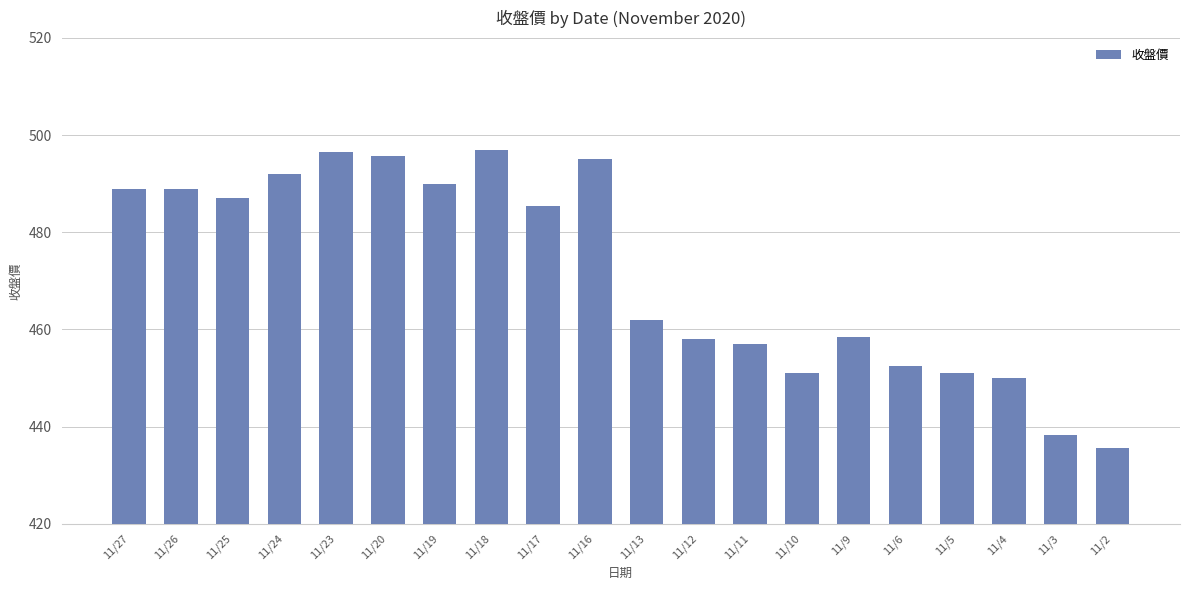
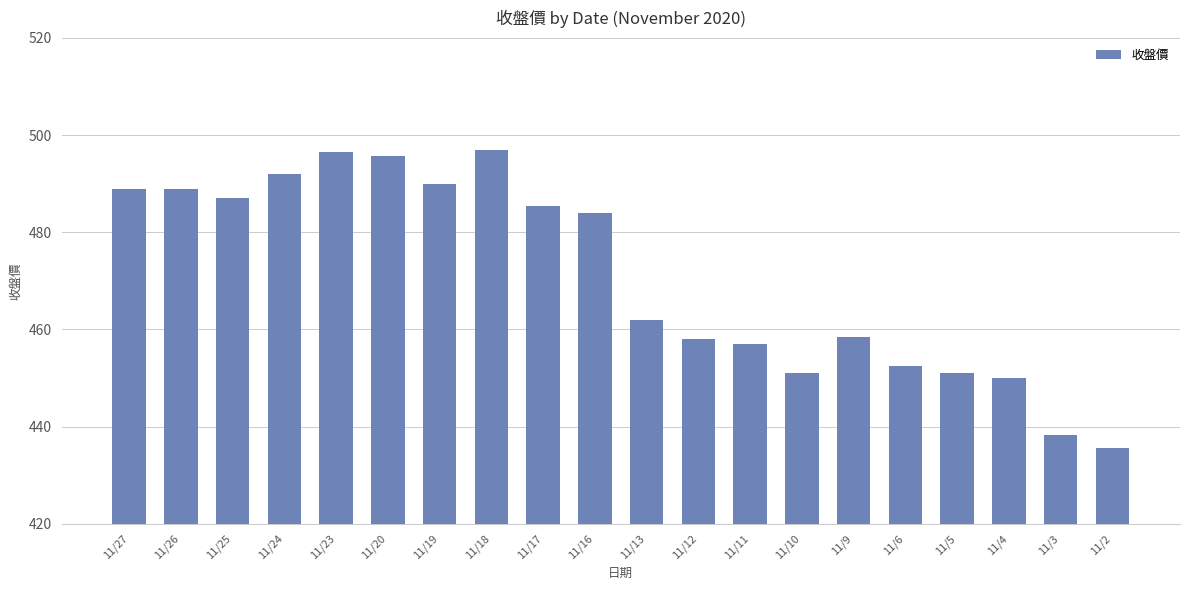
  {
    "11/27": 489,
    "11/26": 489,
    "11/25": 487,
    "11/24": 492,
    "11/23": 497,
    "11/20": 496,
    "11/19": 490,
    "11/18": 497,
    "11/17": 486,
-   "11/16": 495,
+   "11/16": 484,
    "11/13": 462,
    "11/12": 458,
    "11/11": 457,
    "11/10": 451,
    "11/9": 459,
    "11/6": 453,
    "11/5": 451,
    "11/4": 450,
    "11/3": 438,
    "11/2": 436
  }
